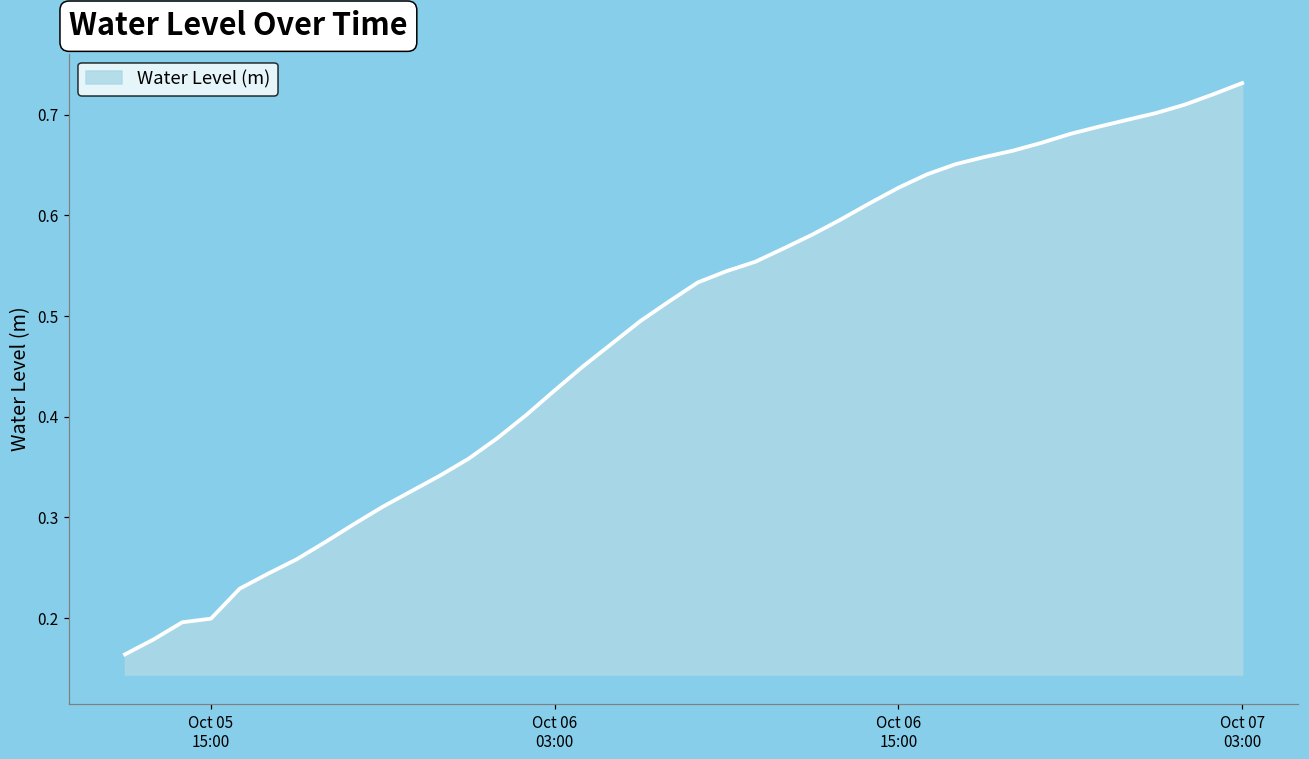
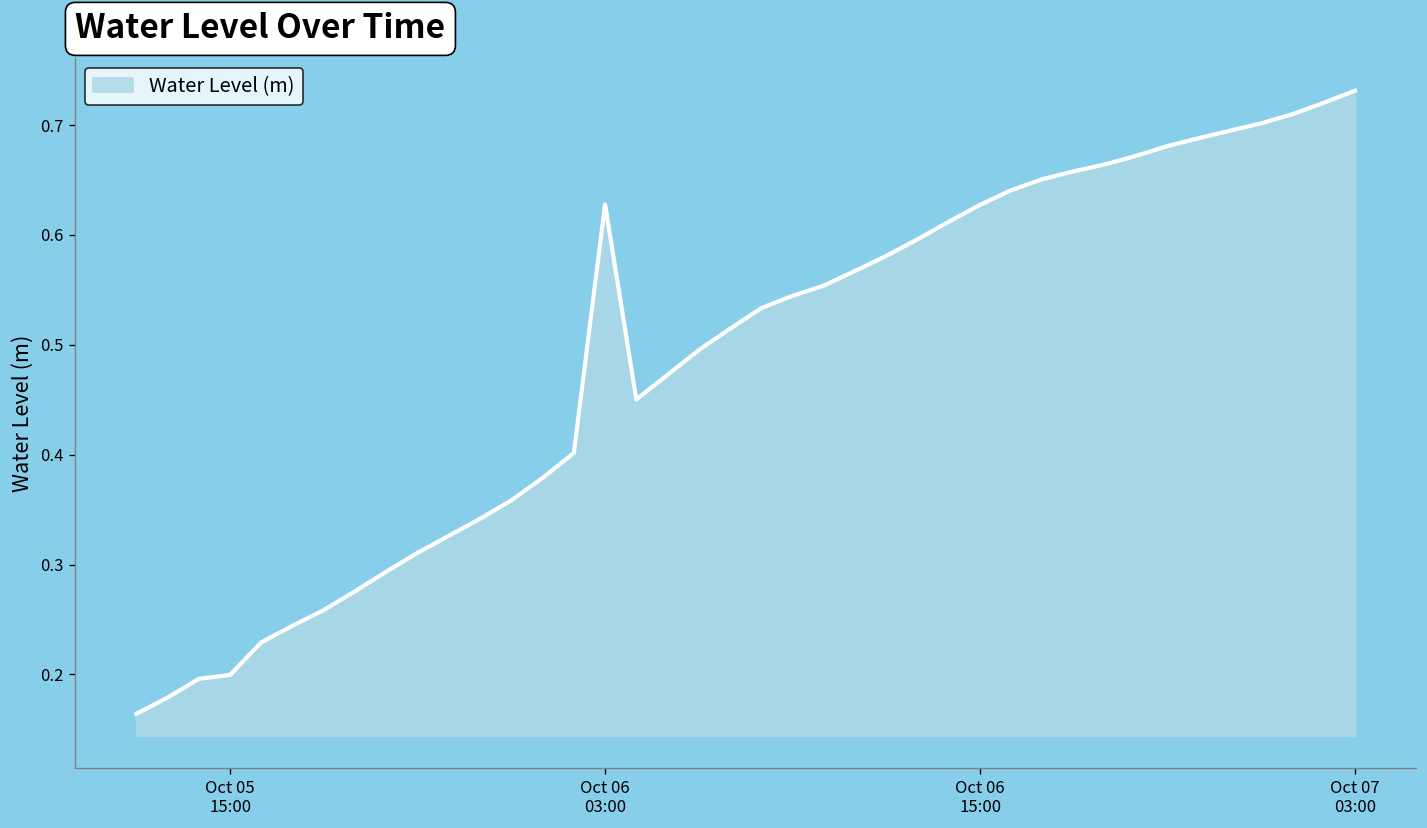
  {
    "Oct 05 15:00": 0.20,
-   "Oct 06 03:00": 0.43,
+   "Oct 06 03:00": 0.63,
    "Oct 06 15:00": 0.63,
    "Oct 07 03:00": 0.73
  }
